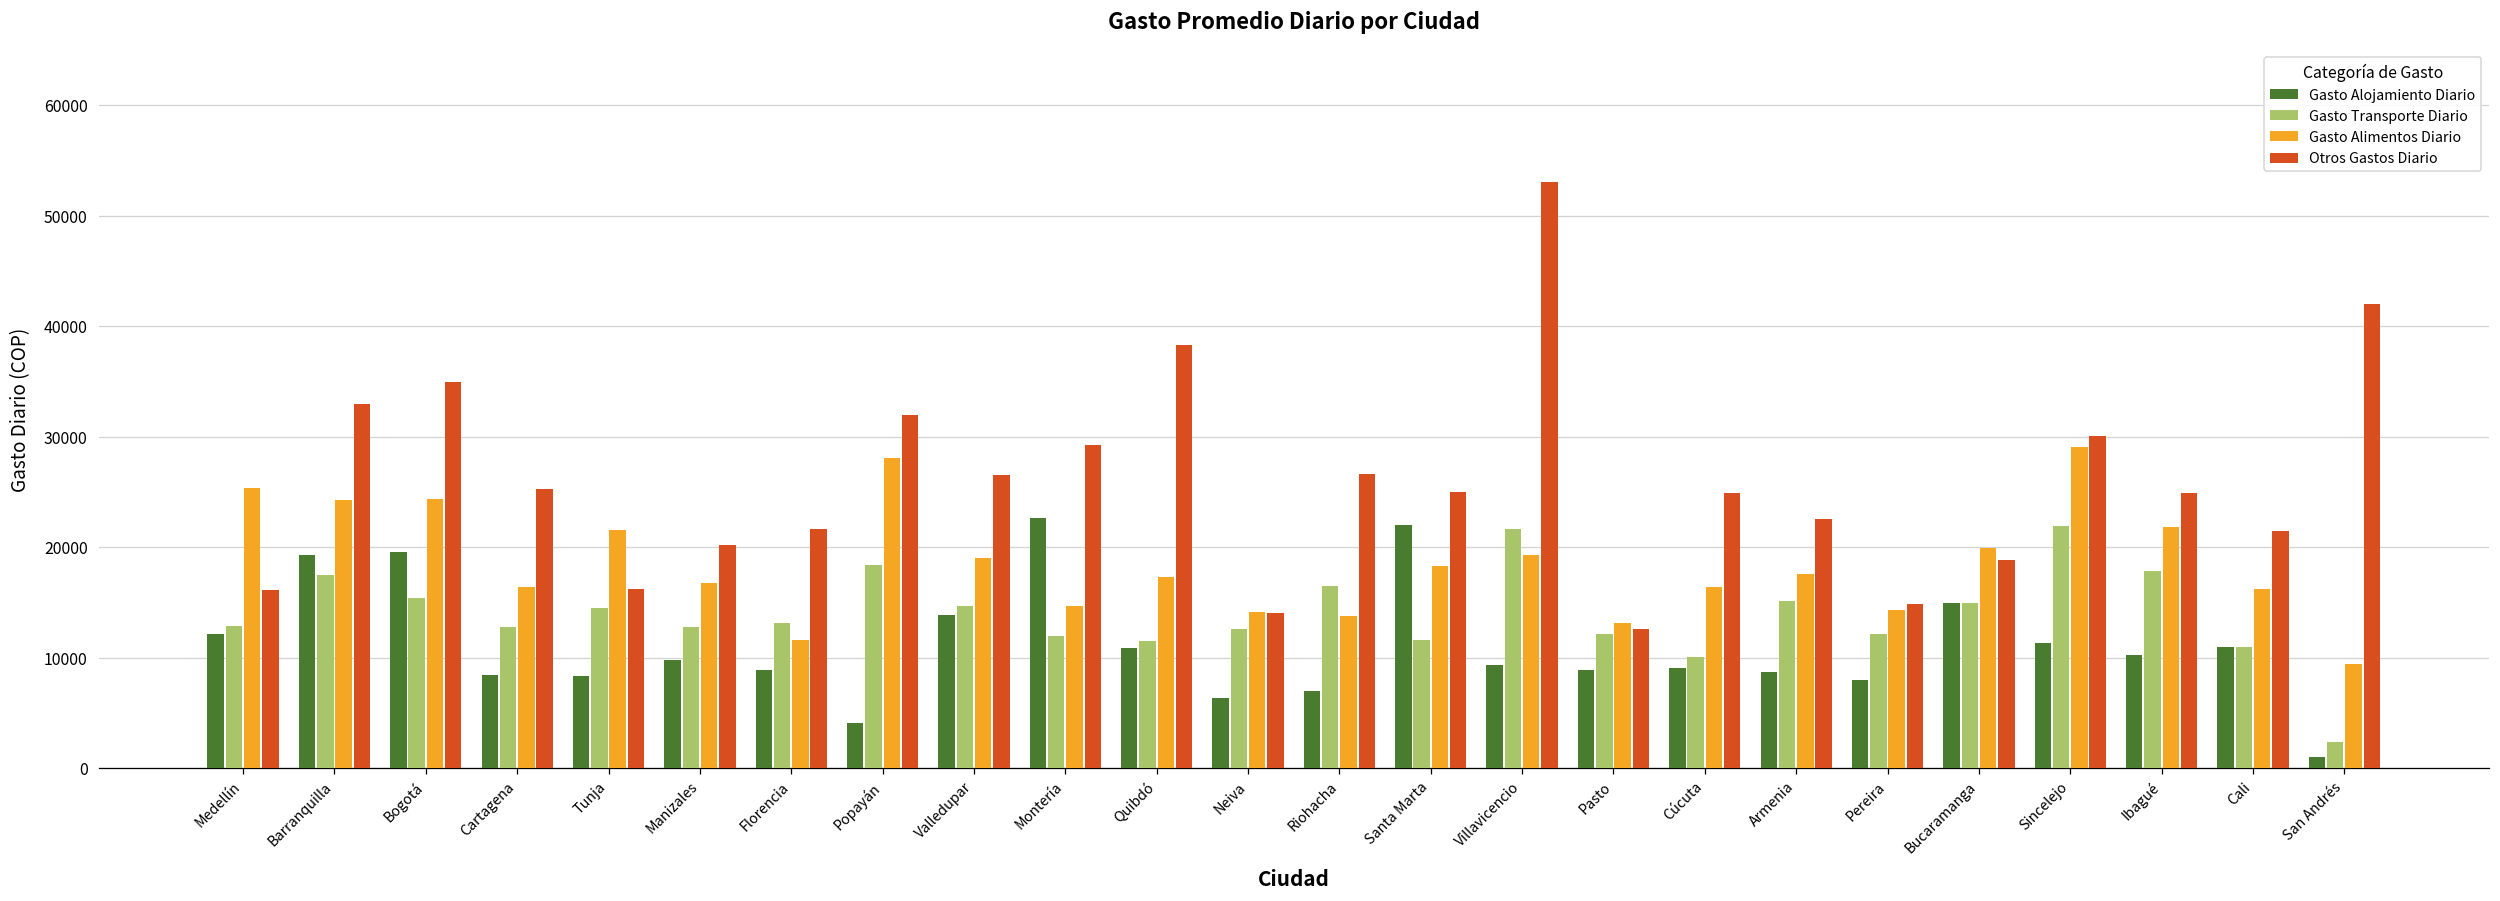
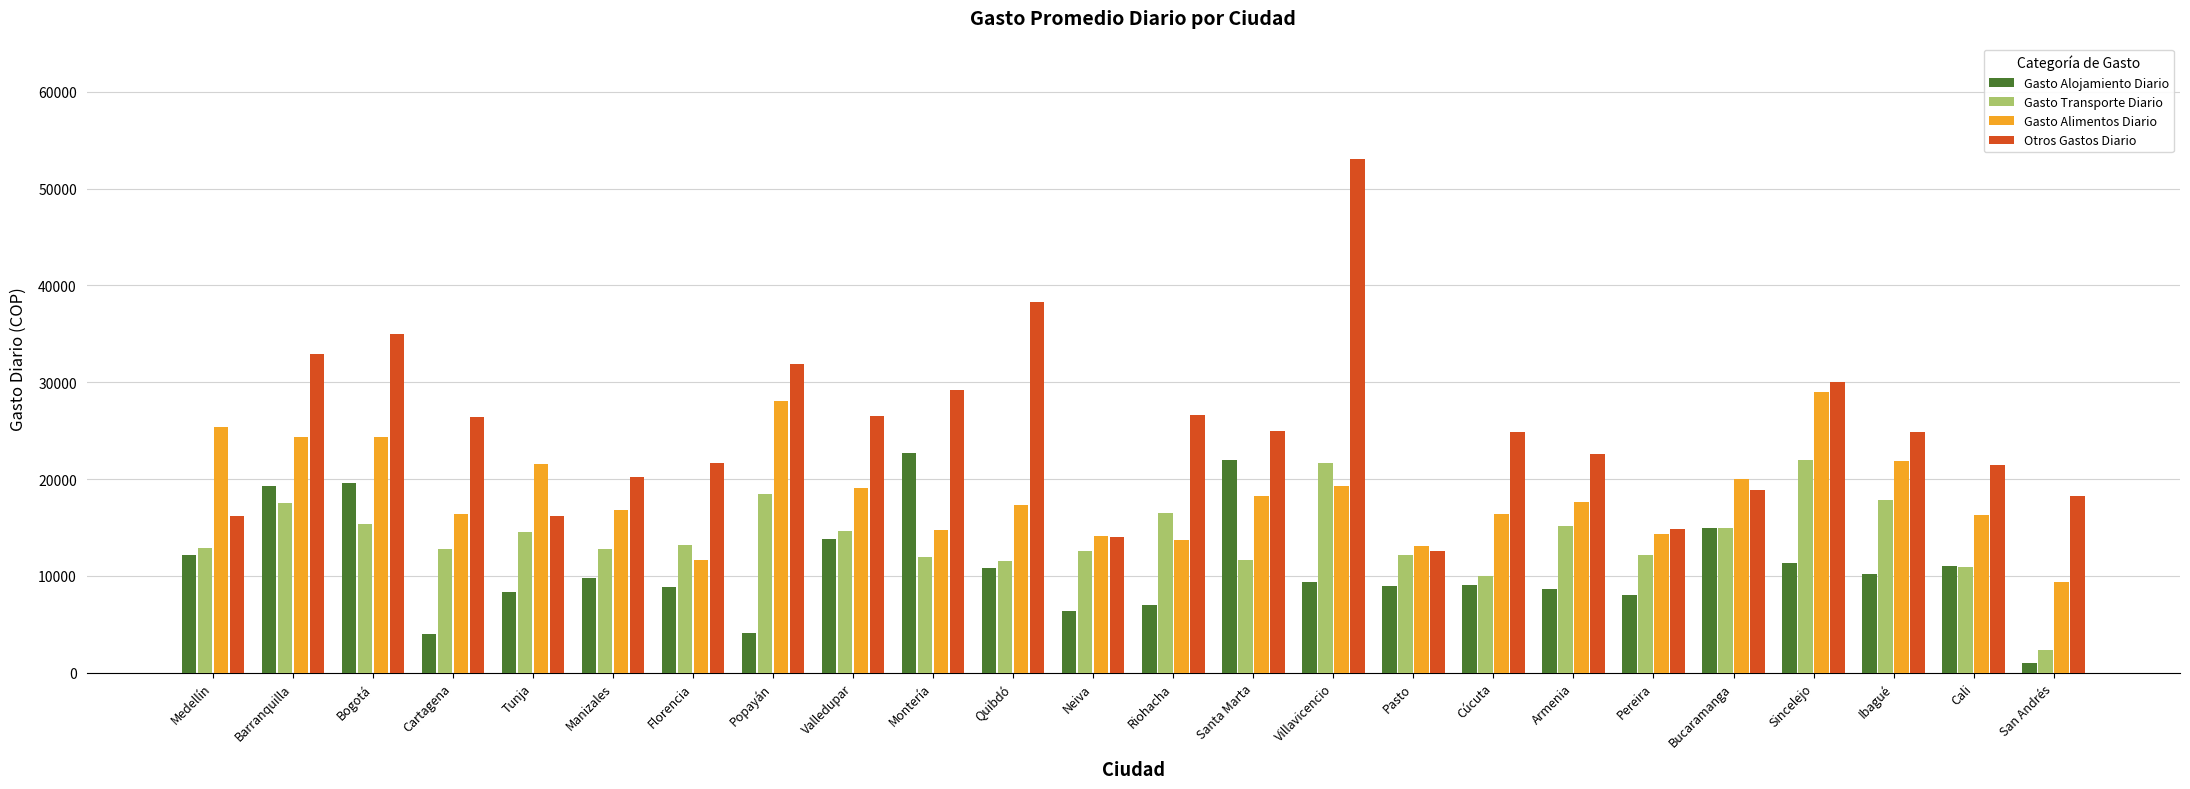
  {
    "Gasto Alojamiento Diario": {
      "Medellín": 12000,
      "Barranquilla": 19000,
      "Bogotá": 20000,
-     "Cartagena": 8000,
+     "Cartagena": 4000,
      "Tunja": 8000,
      "Manizales": 10000,
      "Florencia": 9000,
      "Popayán": 4000,
      "Valledupar": 14000,
      "Montería": 23000,
      "Quibdó": 11000,
      "Neiva": 6000,
      "Riohacha": 7000,
      "Santa Marta": 22000,
      "Villavicencio": 9000,
      "Pasto": 9000,
      "Cúcuta": 9000,
      "Armenia": 9000,
      "Pereira": 8000,
      "Bucaramanga": 15000,
      "Sincelejo": 11000,
      "Ibagué": 10000,
      "Cali": 11000,
      "San Andrés": 1000
    },
    "Gasto Transporte Diario": {
      "Medellín": 13000,
      "Barranquilla": 17000,
      "Bogotá": 15000,
      "Cartagena": 13000,
      "Tunja": 15000,
      "Manizales": 13000,
      "Florencia": 13000,
      "Popayán": 18000,
      "Valledupar": 15000,
      "Montería": 12000,
      "Quibdó": 11000,
      "Neiva": 13000,
      "Riohacha": 16000,
      "Santa Marta": 12000,
      "Villavicencio": 22000,
      "Pasto": 12000,
      "Cúcuta": 10000,
      "Armenia": 15000,
      "Pereira": 12000,
      "Bucaramanga": 15000,
      "Sincelejo": 22000,
      "Ibagué": 18000,
      "Cali": 11000,
      "San Andrés": 2000
    },
    "Gasto Alimentos Diario": {
      "Medellín": 25000,
      "Barranquilla": 24000,
      "Bogotá": 24000,
      "Cartagena": 16000,
      "Tunja": 22000,
      "Manizales": 17000,
      "Florencia": 12000,
      "Popayán": 28000,
      "Valledupar": 19000,
      "Montería": 15000,
      "Quibdó": 17000,
      "Neiva": 14000,
      "Riohacha": 14000,
      "Santa Marta": 18000,
      "Villavicencio": 19000,
      "Pasto": 13000,
      "Cúcuta": 16000,
      "Armenia": 18000,
      "Pereira": 14000,
      "Bucaramanga": 20000,
      "Sincelejo": 29000,
      "Ibagué": 22000,
      "Cali": 16000,
      "San Andrés": 9000
    },
    "Otros Gastos Diario": {
      "Medellín": 16000,
      "Barranquilla": 33000,
      "Bogotá": 35000,
-     "Cartagena": 25000,
+     "Cartagena": 26000,
      "Tunja": 16000,
      "Manizales": 20000,
      "Florencia": 22000,
      "Popayán": 32000,
      "Valledupar": 27000,
      "Montería": 29000,
      "Quibdó": 38000,
      "Neiva": 14000,
      "Riohacha": 27000,
      "Santa Marta": 25000,
      "Villavicencio": 53000,
      "Pasto": 13000,
      "Cúcuta": 25000,
      "Armenia": 23000,
      "Pereira": 15000,
      "Bucaramanga": 19000,
      "Sincelejo": 30000,
      "Ibagué": 25000,
      "Cali": 21000,
-     "San Andrés": 42000
+     "San Andrés": 18000
    }
  }
